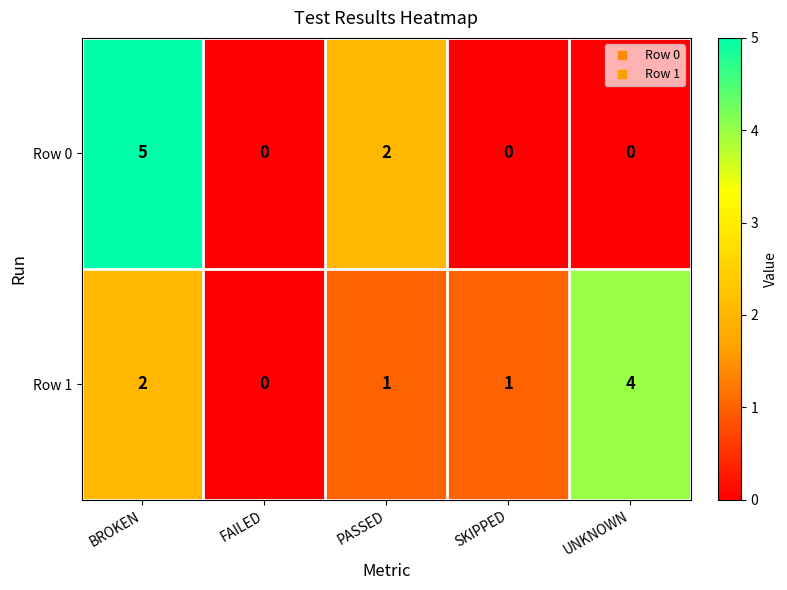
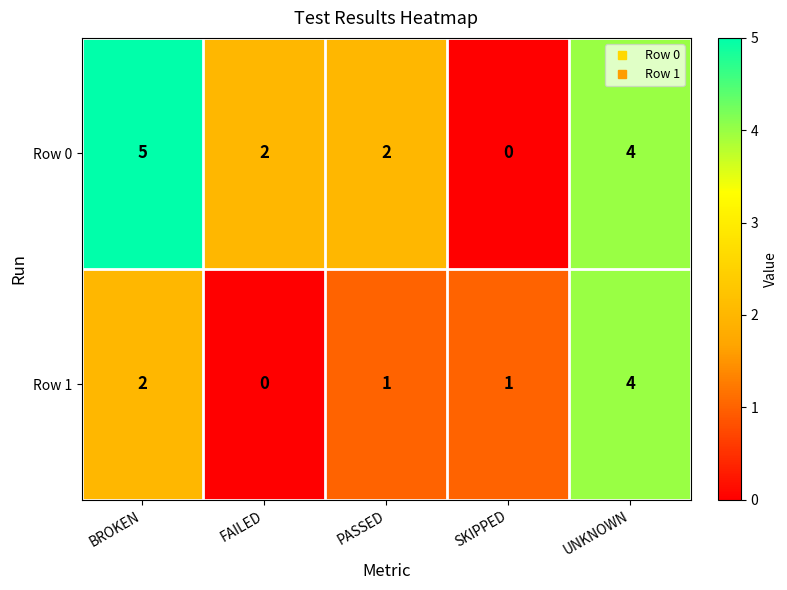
  {
    "Row 0": {
      "BROKEN": 5,
-     "FAILED": 0,
+     "FAILED": 2,
      "PASSED": 2,
      "SKIPPED": 0,
-     "UNKNOWN": 0
+     "UNKNOWN": 4
    },
    "Row 1": {
      "BROKEN": 2,
      "FAILED": 0,
      "PASSED": 1,
      "SKIPPED": 1,
      "UNKNOWN": 4
    }
  }
